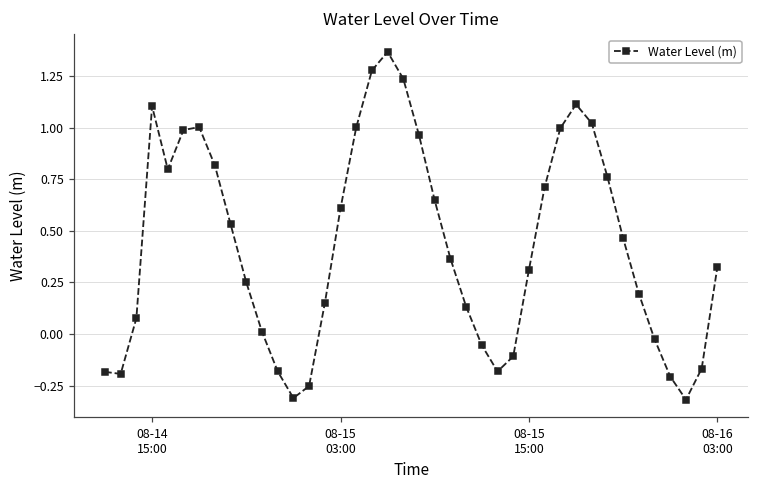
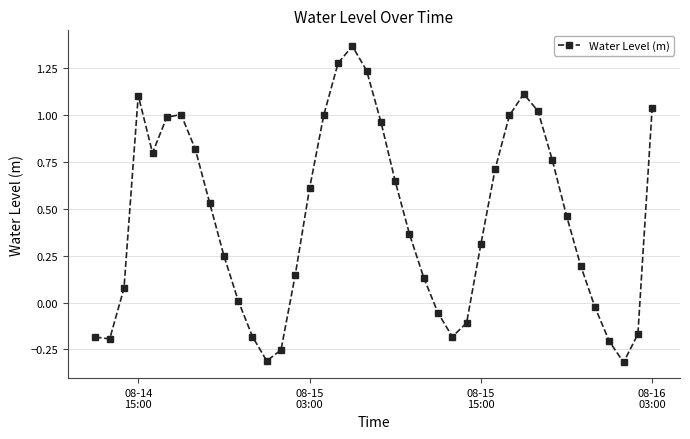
  {
    "08-14 15:00": 1.10,
    "08-15 03:00": 0.61,
    "08-15 15:00": 0.31,
-   "08-16 03:00": 0.32
+   "08-16 03:00": 1.04
  }
